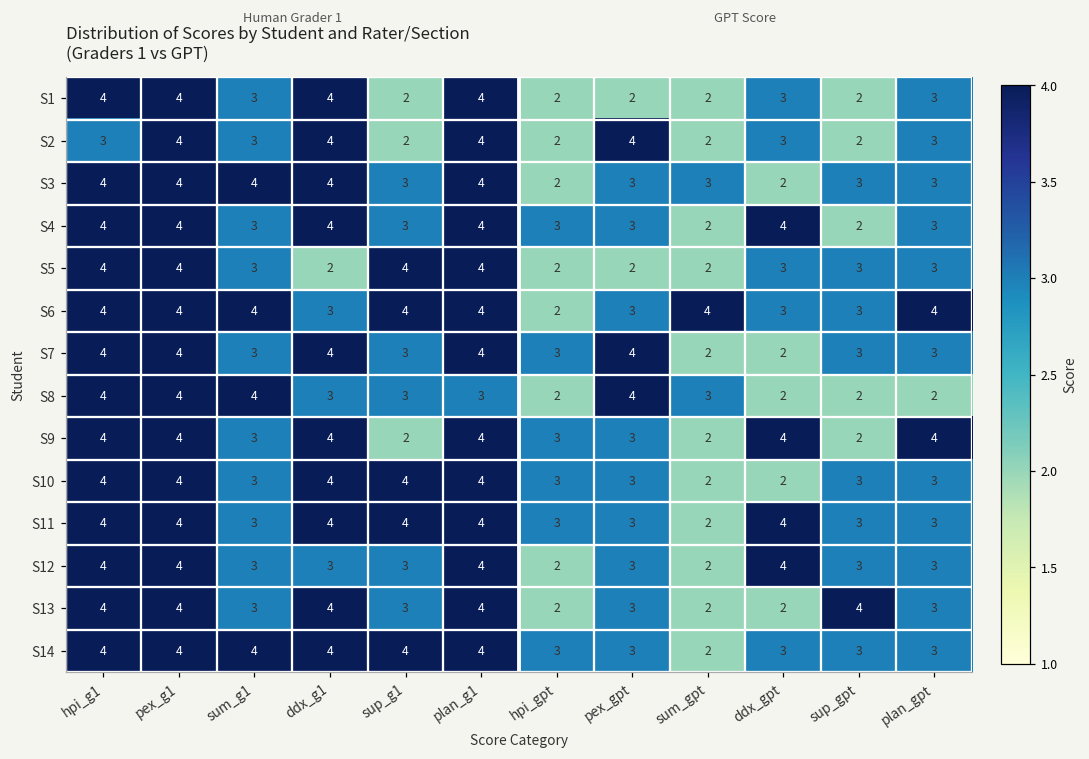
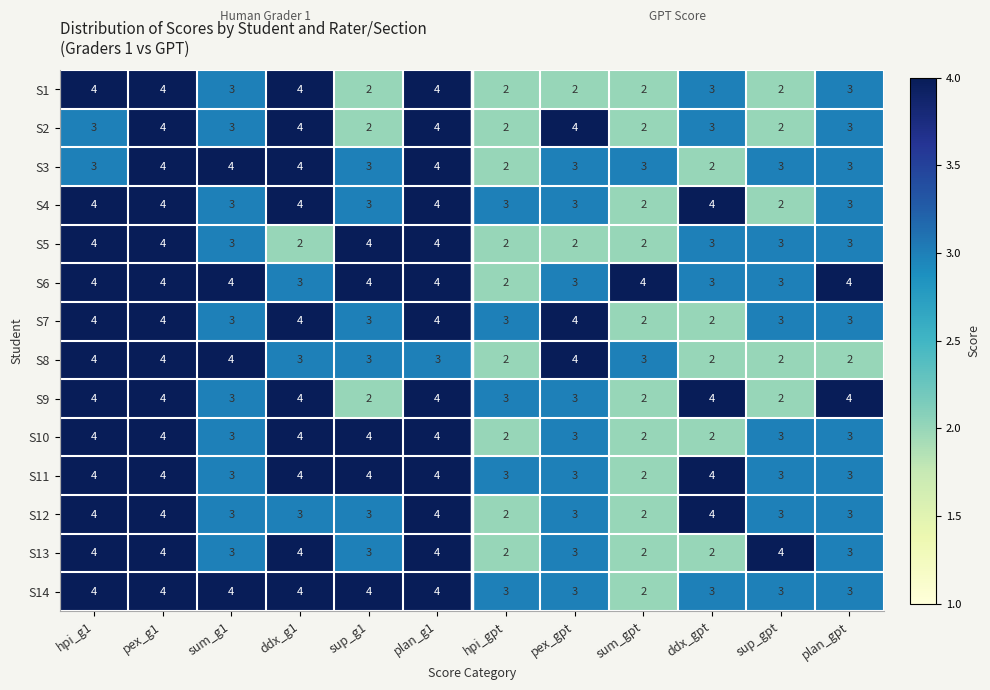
  {
    "S1": {
      "hpi_g1": 4,
      "pex_g1": 4,
      "sum_g1": 3,
      "ddx_g1": 4,
      "sup_g1": 2,
      "plan_g1": 4,
      "hpi_gpt": 2,
      "pex_gpt": 2,
      "sum_gpt": 2,
      "ddx_gpt": 3,
      "sup_gpt": 2,
      "plan_gpt": 3
    },
    "S2": {
      "hpi_g1": 3,
      "pex_g1": 4,
      "sum_g1": 3,
      "ddx_g1": 4,
      "sup_g1": 2,
      "plan_g1": 4,
      "hpi_gpt": 2,
      "pex_gpt": 4,
      "sum_gpt": 2,
      "ddx_gpt": 3,
      "sup_gpt": 2,
      "plan_gpt": 3
    },
    "S3": {
-     "hpi_g1": 4,
+     "hpi_g1": 3,
      "pex_g1": 4,
      "sum_g1": 4,
      "ddx_g1": 4,
      "sup_g1": 3,
      "plan_g1": 4,
      "hpi_gpt": 2,
      "pex_gpt": 3,
      "sum_gpt": 3,
      "ddx_gpt": 2,
      "sup_gpt": 3,
      "plan_gpt": 3
    },
    "S4": {
      "hpi_g1": 4,
      "pex_g1": 4,
      "sum_g1": 3,
      "ddx_g1": 4,
      "sup_g1": 3,
      "plan_g1": 4,
      "hpi_gpt": 3,
      "pex_gpt": 3,
      "sum_gpt": 2,
      "ddx_gpt": 4,
      "sup_gpt": 2,
      "plan_gpt": 3
    },
    "S5": {
      "hpi_g1": 4,
      "pex_g1": 4,
      "sum_g1": 3,
      "ddx_g1": 2,
      "sup_g1": 4,
      "plan_g1": 4,
      "hpi_gpt": 2,
      "pex_gpt": 2,
      "sum_gpt": 2,
      "ddx_gpt": 3,
      "sup_gpt": 3,
      "plan_gpt": 3
    },
    "S6": {
      "hpi_g1": 4,
      "pex_g1": 4,
      "sum_g1": 4,
      "ddx_g1": 3,
      "sup_g1": 4,
      "plan_g1": 4,
      "hpi_gpt": 2,
      "pex_gpt": 3,
      "sum_gpt": 4,
      "ddx_gpt": 3,
      "sup_gpt": 3,
      "plan_gpt": 4
    },
    "S7": {
      "hpi_g1": 4,
      "pex_g1": 4,
      "sum_g1": 3,
      "ddx_g1": 4,
      "sup_g1": 3,
      "plan_g1": 4,
      "hpi_gpt": 3,
      "pex_gpt": 4,
      "sum_gpt": 2,
      "ddx_gpt": 2,
      "sup_gpt": 3,
      "plan_gpt": 3
    },
    "S8": {
      "hpi_g1": 4,
      "pex_g1": 4,
      "sum_g1": 4,
      "ddx_g1": 3,
      "sup_g1": 3,
      "plan_g1": 3,
      "hpi_gpt": 2,
      "pex_gpt": 4,
      "sum_gpt": 3,
      "ddx_gpt": 2,
      "sup_gpt": 2,
      "plan_gpt": 2
    },
    "S9": {
      "hpi_g1": 4,
      "pex_g1": 4,
      "sum_g1": 3,
      "ddx_g1": 4,
      "sup_g1": 2,
      "plan_g1": 4,
      "hpi_gpt": 3,
      "pex_gpt": 3,
      "sum_gpt": 2,
      "ddx_gpt": 4,
      "sup_gpt": 2,
      "plan_gpt": 4
    },
    "S10": {
      "hpi_g1": 4,
      "pex_g1": 4,
      "sum_g1": 3,
      "ddx_g1": 4,
      "sup_g1": 4,
      "plan_g1": 4,
-     "hpi_gpt": 3,
+     "hpi_gpt": 2,
      "pex_gpt": 3,
      "sum_gpt": 2,
      "ddx_gpt": 2,
      "sup_gpt": 3,
      "plan_gpt": 3
    },
    "S11": {
      "hpi_g1": 4,
      "pex_g1": 4,
      "sum_g1": 3,
      "ddx_g1": 4,
      "sup_g1": 4,
      "plan_g1": 4,
      "hpi_gpt": 3,
      "pex_gpt": 3,
      "sum_gpt": 2,
      "ddx_gpt": 4,
      "sup_gpt": 3,
      "plan_gpt": 3
    },
    "S12": {
      "hpi_g1": 4,
      "pex_g1": 4,
      "sum_g1": 3,
      "ddx_g1": 3,
      "sup_g1": 3,
      "plan_g1": 4,
      "hpi_gpt": 2,
      "pex_gpt": 3,
      "sum_gpt": 2,
      "ddx_gpt": 4,
      "sup_gpt": 3,
      "plan_gpt": 3
    },
    "S13": {
      "hpi_g1": 4,
      "pex_g1": 4,
      "sum_g1": 3,
      "ddx_g1": 4,
      "sup_g1": 3,
      "plan_g1": 4,
      "hpi_gpt": 2,
      "pex_gpt": 3,
      "sum_gpt": 2,
      "ddx_gpt": 2,
      "sup_gpt": 4,
      "plan_gpt": 3
    },
    "S14": {
      "hpi_g1": 4,
      "pex_g1": 4,
      "sum_g1": 4,
      "ddx_g1": 4,
      "sup_g1": 4,
      "plan_g1": 4,
      "hpi_gpt": 3,
      "pex_gpt": 3,
      "sum_gpt": 2,
      "ddx_gpt": 3,
      "sup_gpt": 3,
      "plan_gpt": 3
    }
  }
